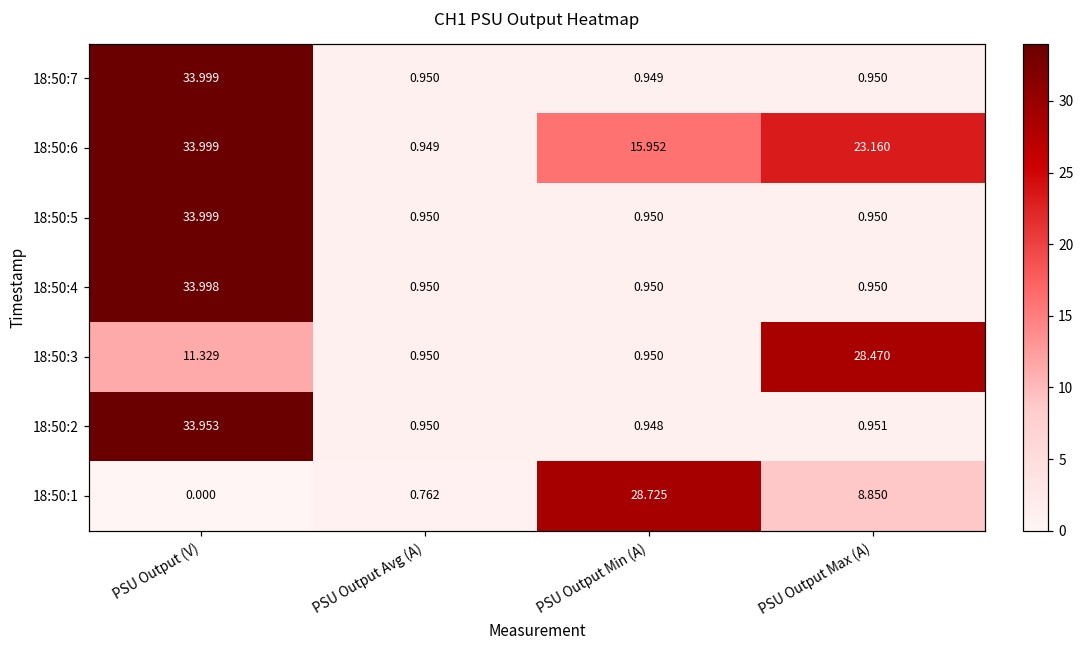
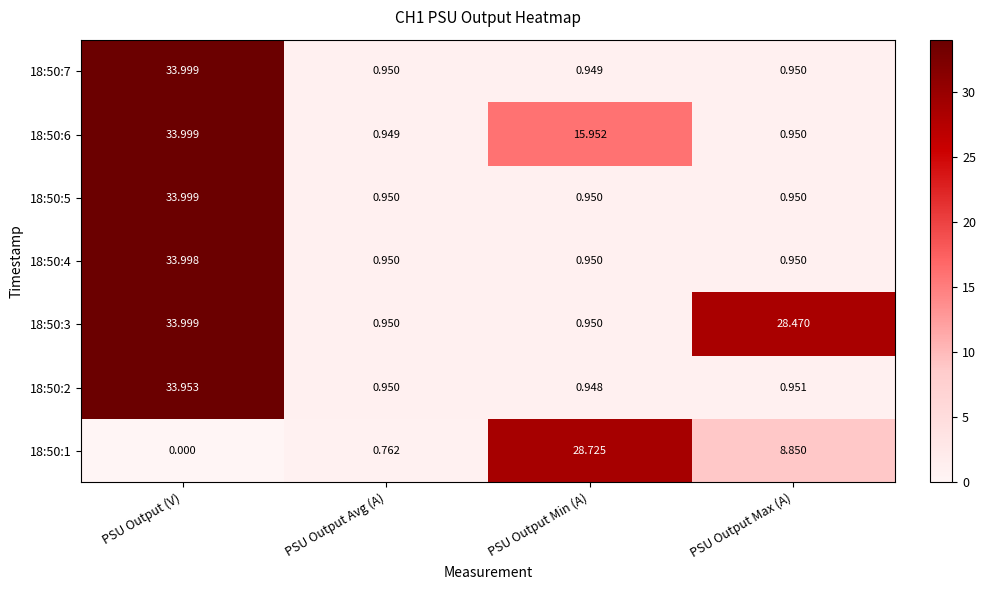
  {
    "18:50:7": {
      "PSU Output (V)": 33.999,
      "PSU Output Avg (A)": 0.950,
      "PSU Output Min (A)": 0.949,
      "PSU Output Max (A)": 0.950
    },
    "18:50:6": {
      "PSU Output (V)": 33.999,
      "PSU Output Avg (A)": 0.949,
      "PSU Output Min (A)": 15.952,
-     "PSU Output Max (A)": 23.160
+     "PSU Output Max (A)": 0.950
    },
    "18:50:5": {
      "PSU Output (V)": 33.999,
      "PSU Output Avg (A)": 0.950,
      "PSU Output Min (A)": 0.950,
      "PSU Output Max (A)": 0.950
    },
    "18:50:4": {
      "PSU Output (V)": 33.998,
      "PSU Output Avg (A)": 0.950,
      "PSU Output Min (A)": 0.950,
      "PSU Output Max (A)": 0.950
    },
    "18:50:3": {
-     "PSU Output (V)": 11.329,
+     "PSU Output (V)": 33.999,
      "PSU Output Avg (A)": 0.950,
      "PSU Output Min (A)": 0.950,
      "PSU Output Max (A)": 28.470
    },
    "18:50:2": {
      "PSU Output (V)": 33.953,
      "PSU Output Avg (A)": 0.950,
      "PSU Output Min (A)": 0.948,
      "PSU Output Max (A)": 0.951
    },
    "18:50:1": {
      "PSU Output (V)": 0.000,
      "PSU Output Avg (A)": 0.762,
      "PSU Output Min (A)": 28.725,
      "PSU Output Max (A)": 8.850
    }
  }
